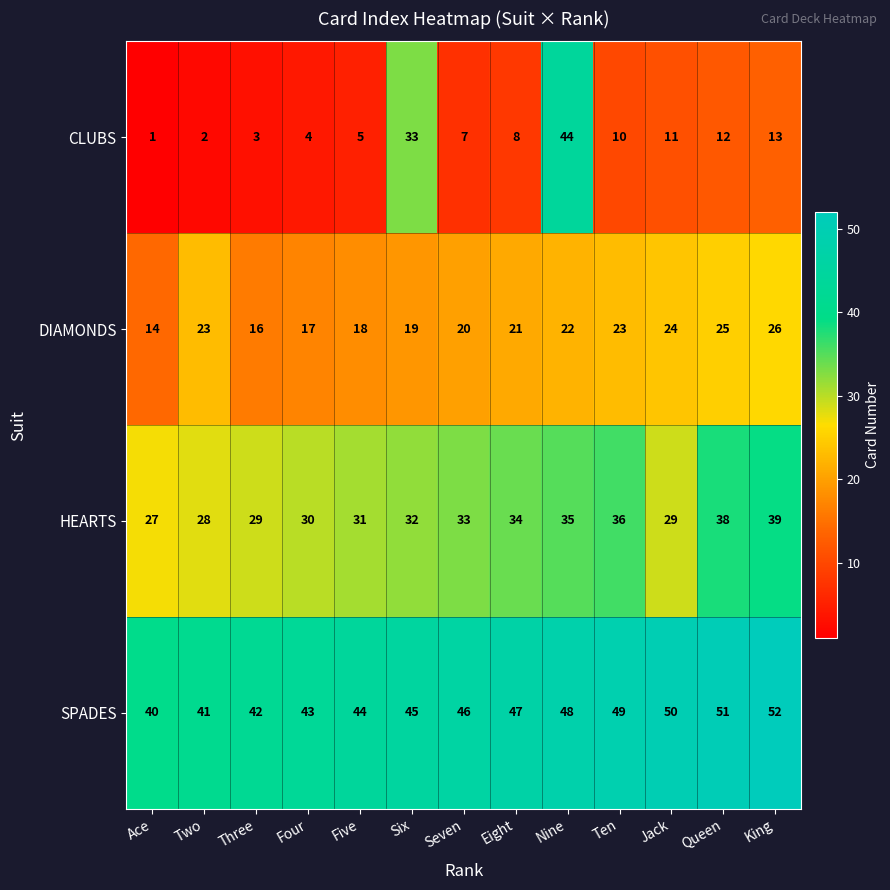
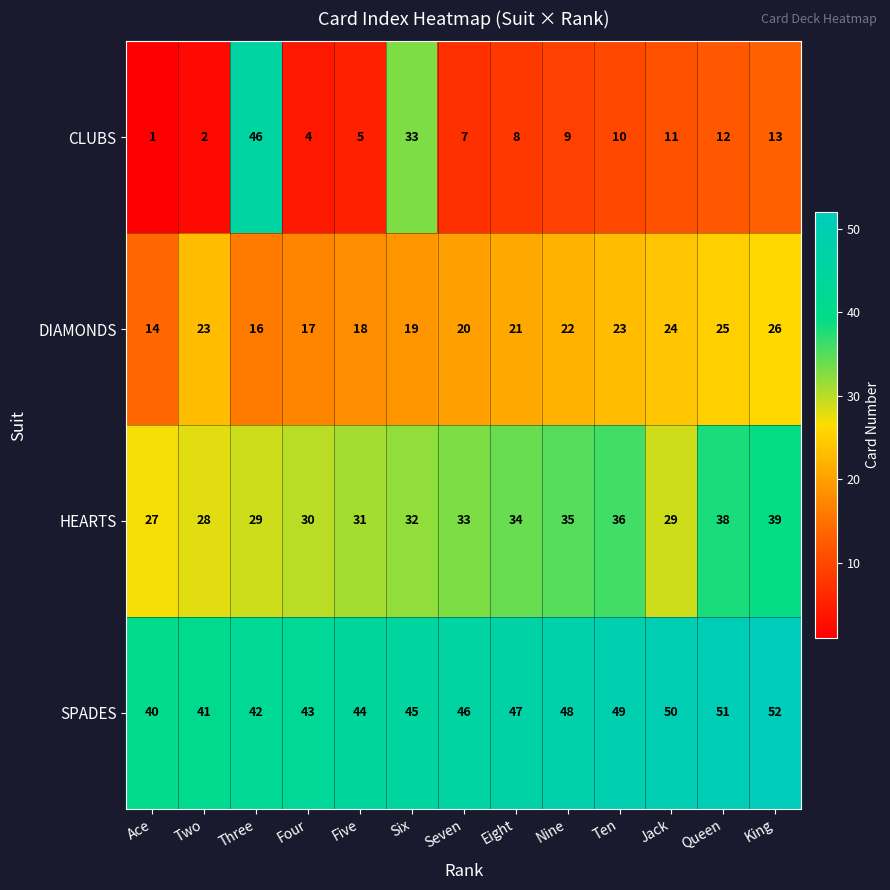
  {
    "CLUBS": {
      "Ace": 1,
      "Two": 2,
-     "Three": 3,
+     "Three": 46,
      "Four": 4,
      "Five": 5,
      "Six": 33,
      "Seven": 7,
      "Eight": 8,
-     "Nine": 44,
+     "Nine": 9,
      "Ten": 10,
      "Jack": 11,
      "Queen": 12,
      "King": 13
    },
    "DIAMONDS": {
      "Ace": 14,
      "Two": 23,
      "Three": 16,
      "Four": 17,
      "Five": 18,
      "Six": 19,
      "Seven": 20,
      "Eight": 21,
      "Nine": 22,
      "Ten": 23,
      "Jack": 24,
      "Queen": 25,
      "King": 26
    },
    "HEARTS": {
      "Ace": 27,
      "Two": 28,
      "Three": 29,
      "Four": 30,
      "Five": 31,
      "Six": 32,
      "Seven": 33,
      "Eight": 34,
      "Nine": 35,
      "Ten": 36,
      "Jack": 29,
      "Queen": 38,
      "King": 39
    },
    "SPADES": {
      "Ace": 40,
      "Two": 41,
      "Three": 42,
      "Four": 43,
      "Five": 44,
      "Six": 45,
      "Seven": 46,
      "Eight": 47,
      "Nine": 48,
      "Ten": 49,
      "Jack": 50,
      "Queen": 51,
      "King": 52
    }
  }
